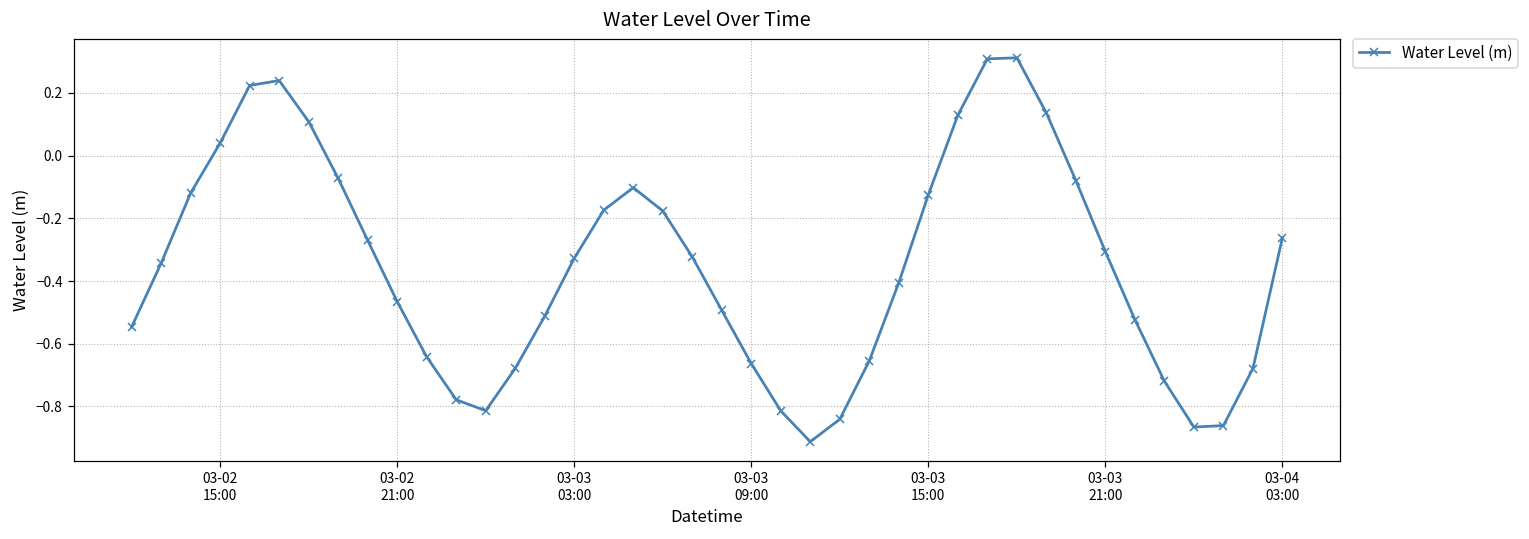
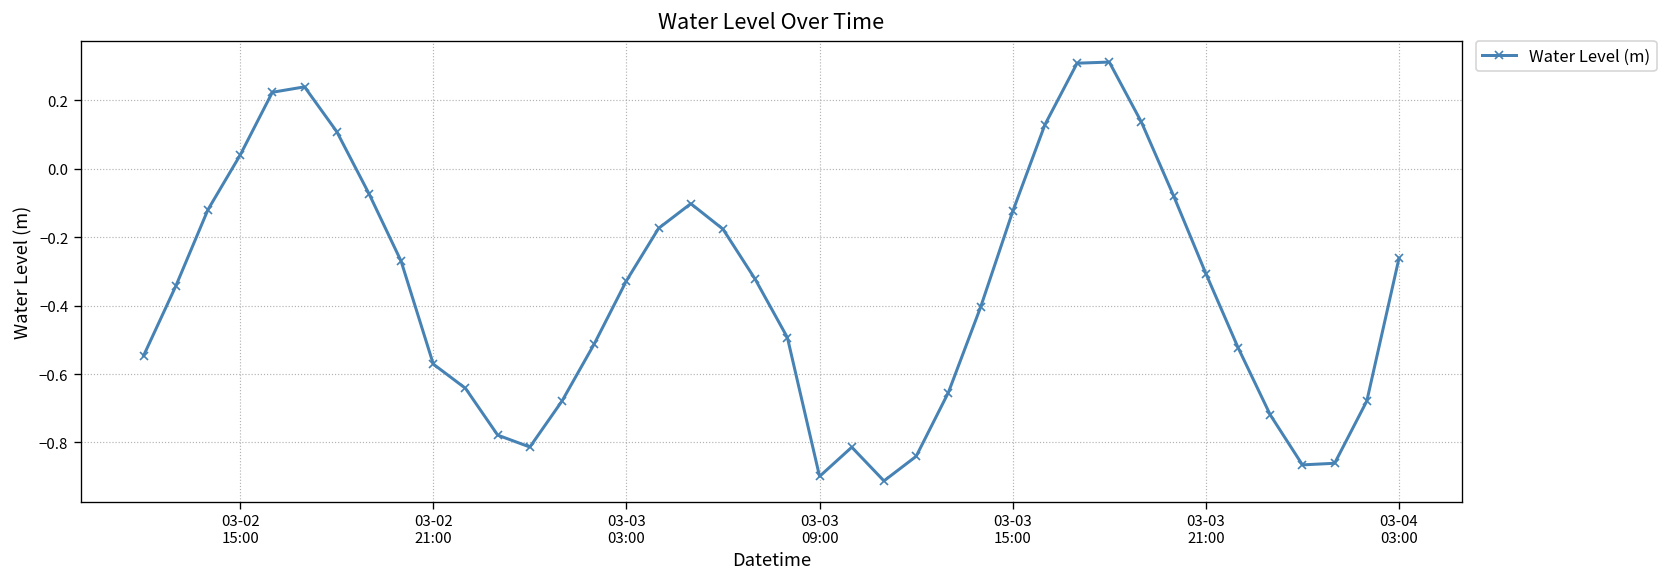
  {
    "03-02 15:00": 0.04,
-   "03-02 21:00": -0.47,
+   "03-02 21:00": -0.57,
    "03-03 03:00": -0.33,
-   "03-03 09:00": -0.66,
+   "03-03 09:00": -0.90,
    "03-03 15:00": -0.12,
    "03-03 21:00": -0.31,
    "03-04 03:00": -0.26
  }
